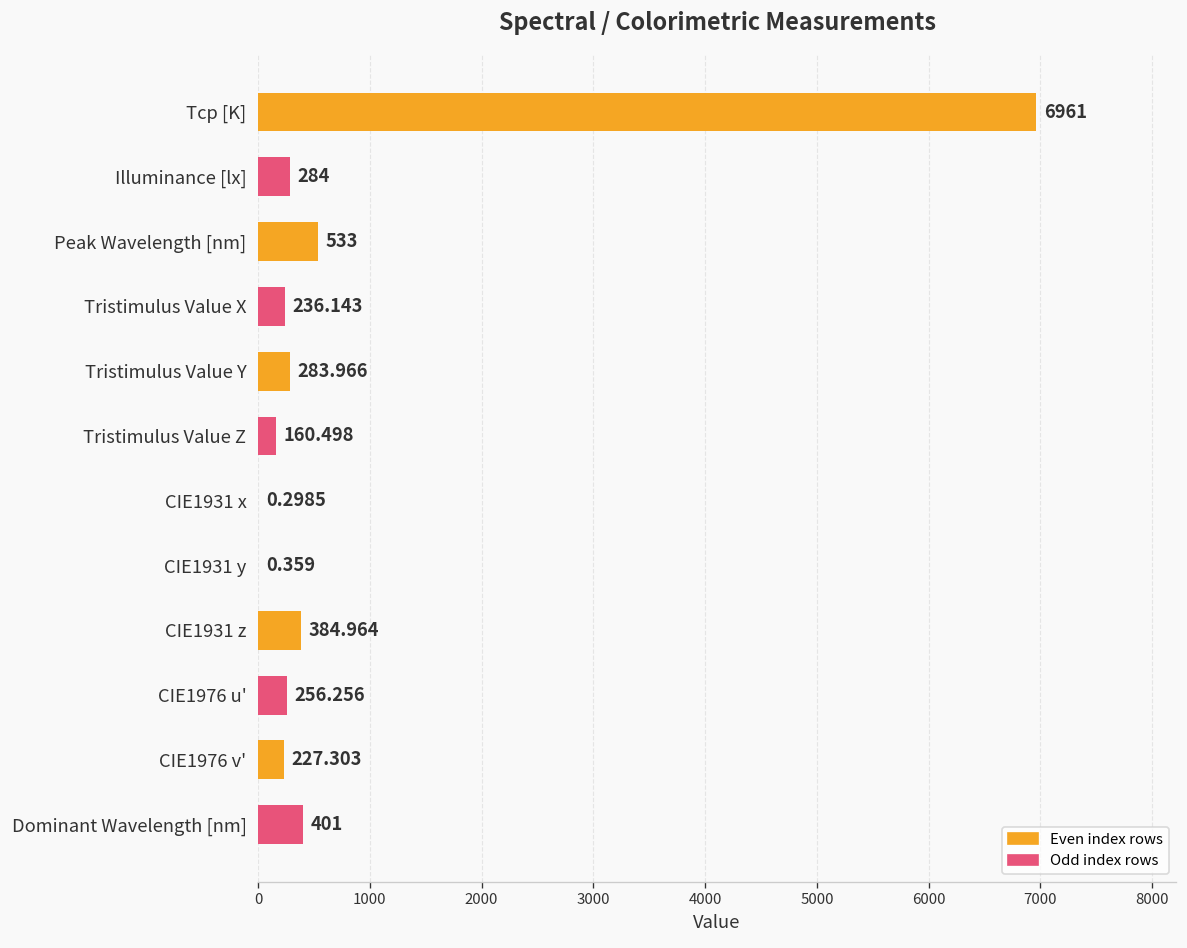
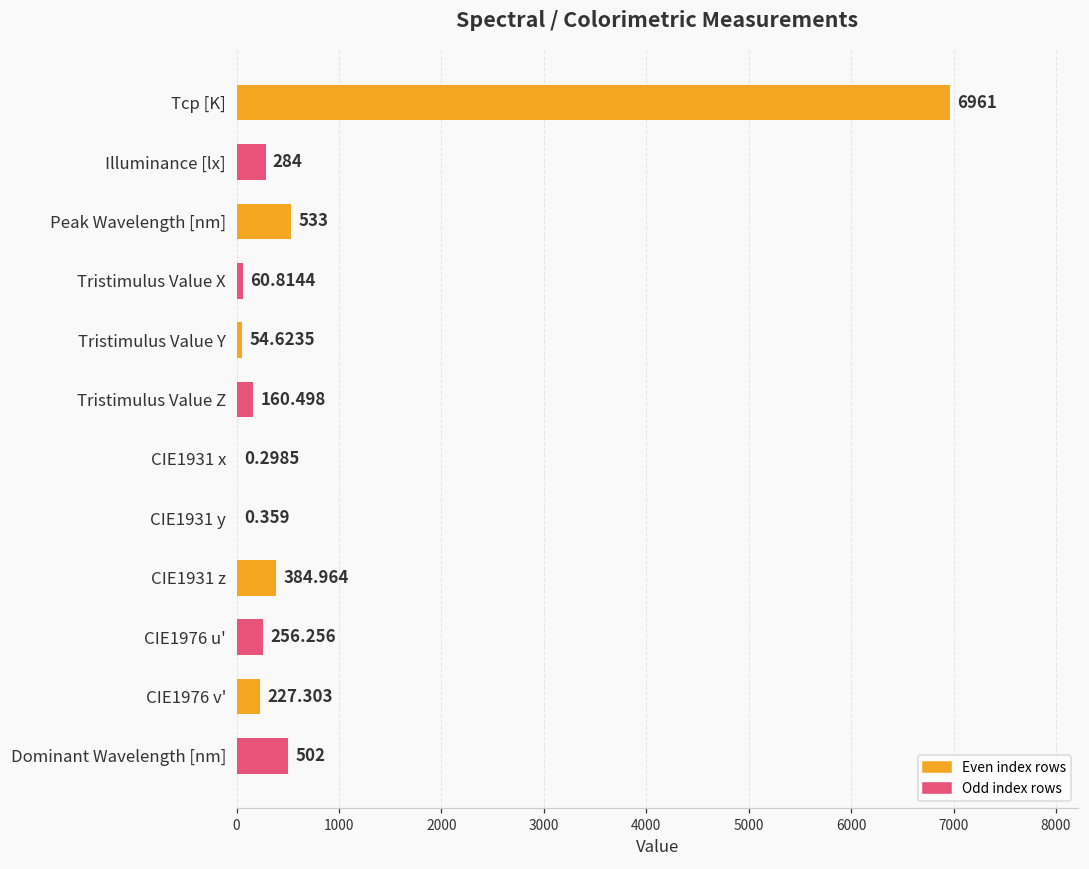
  {
    "Tcp [K]": 6961,
    "Illuminance [lx]": 284,
    "Peak Wavelength [nm]": 533,
-   "Tristimulus Value X": 236.143,
-   "Tristimulus Value Y": 283.966,
+   "Tristimulus Value X": 60.8144,
+   "Tristimulus Value Y": 54.6235,
    "Tristimulus Value Z": 160.498,
    "CIE1931 x": 0.2985,
    "CIE1931 y": 0.359,
    "CIE1931 z": 384.964,
    "CIE1976 u'": 256.256,
    "CIE1976 v'": 227.303,
-   "Dominant Wavelength [nm]": 401
+   "Dominant Wavelength [nm]": 502
  }
